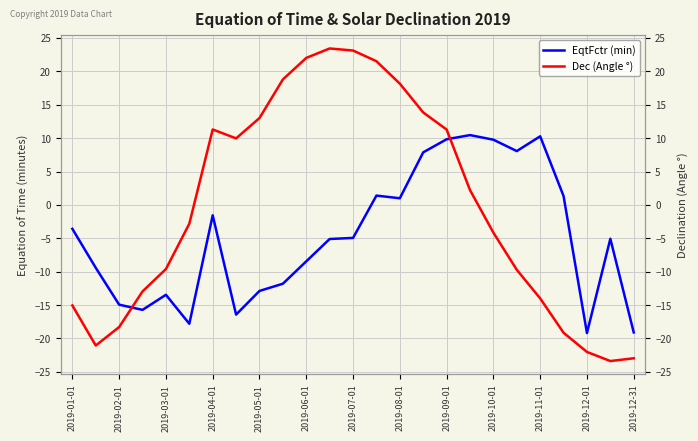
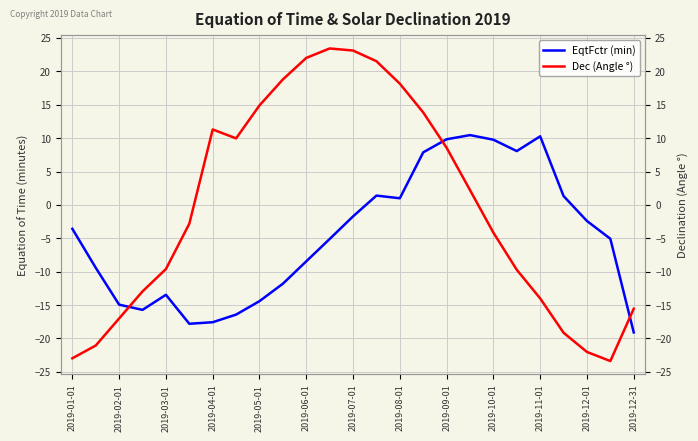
  {
    "EqtFctr (min)": {
      "2019-01-01": -4,
      "2019-02-01": -15,
      "2019-03-01": -13,
-     "2019-04-01": -2,
-     "2019-05-01": -13,
+     "2019-04-01": -18,
+     "2019-05-01": -14,
      "2019-06-01": -8,
-     "2019-07-01": -5,
+     "2019-07-01": -2,
      "2019-08-01": 1,
      "2019-09-01": 10,
      "2019-10-01": 10,
      "2019-11-01": 10,
-     "2019-12-01": -19,
+     "2019-12-01": -2,
      "2019-12-31": -19
    },
    "Dec (Angle °)": {
-     "2019-01-01": -15,
-     "2019-02-01": -18,
+     "2019-01-01": -23,
+     "2019-02-01": -17,
      "2019-03-01": -10,
      "2019-04-01": 11,
-     "2019-05-01": 13,
+     "2019-05-01": 15,
      "2019-06-01": 22,
      "2019-07-01": 23,
      "2019-08-01": 18,
-     "2019-09-01": 11,
+     "2019-09-01": 9,
      "2019-10-01": -4,
      "2019-11-01": -14,
      "2019-12-01": -22,
-     "2019-12-31": -23
+     "2019-12-31": -16
    }
  }
